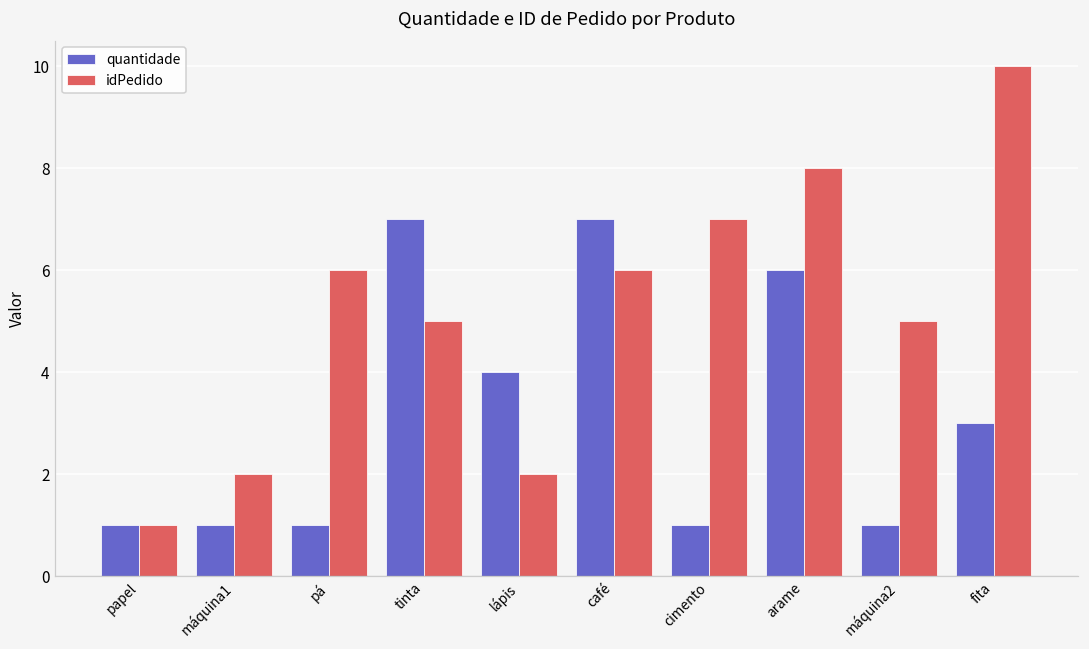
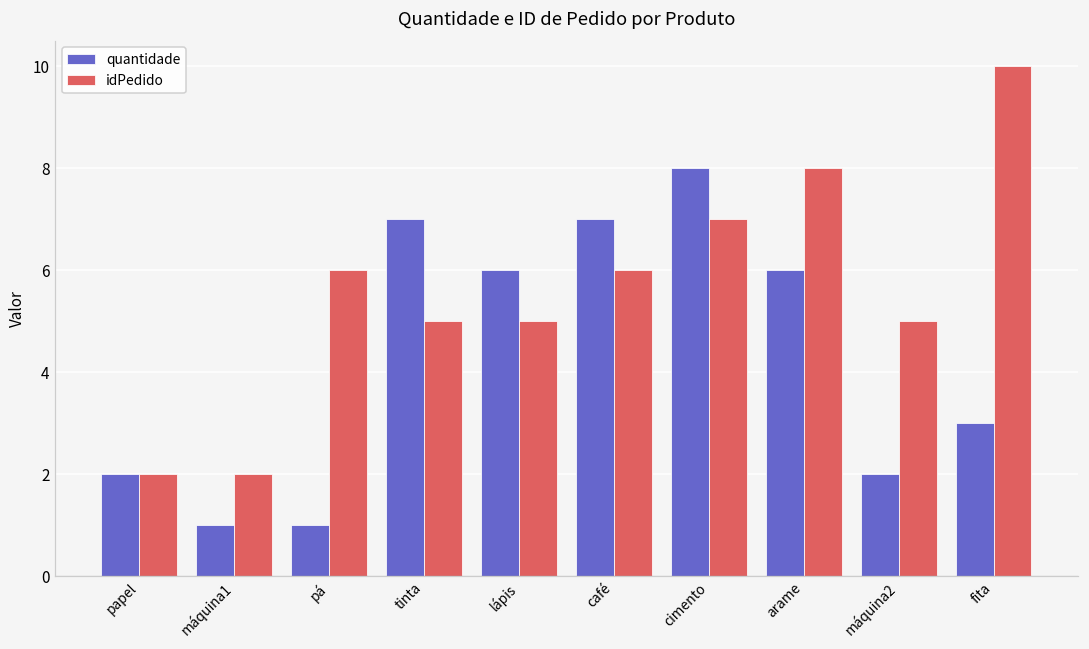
  {
    "quantidade": {
-     "papel": 1,
+     "papel": 2,
      "máquina1": 1,
      "pá": 1,
      "tinta": 7,
-     "lápis": 4,
+     "lápis": 6,
      "café": 7,
-     "cimento": 1,
+     "cimento": 8,
      "arame": 6,
-     "máquina2": 1,
+     "máquina2": 2,
      "fita": 3
    },
    "idPedido": {
-     "papel": 1,
+     "papel": 2,
      "máquina1": 2,
      "pá": 6,
      "tinta": 5,
-     "lápis": 2,
+     "lápis": 5,
      "café": 6,
      "cimento": 7,
      "arame": 8,
      "máquina2": 5,
      "fita": 10
    }
  }
